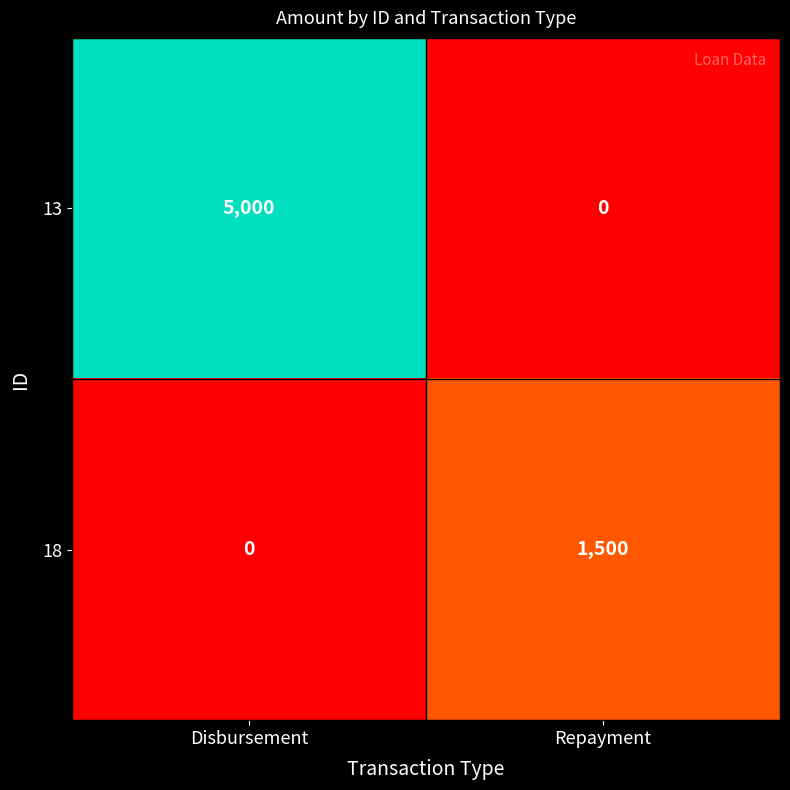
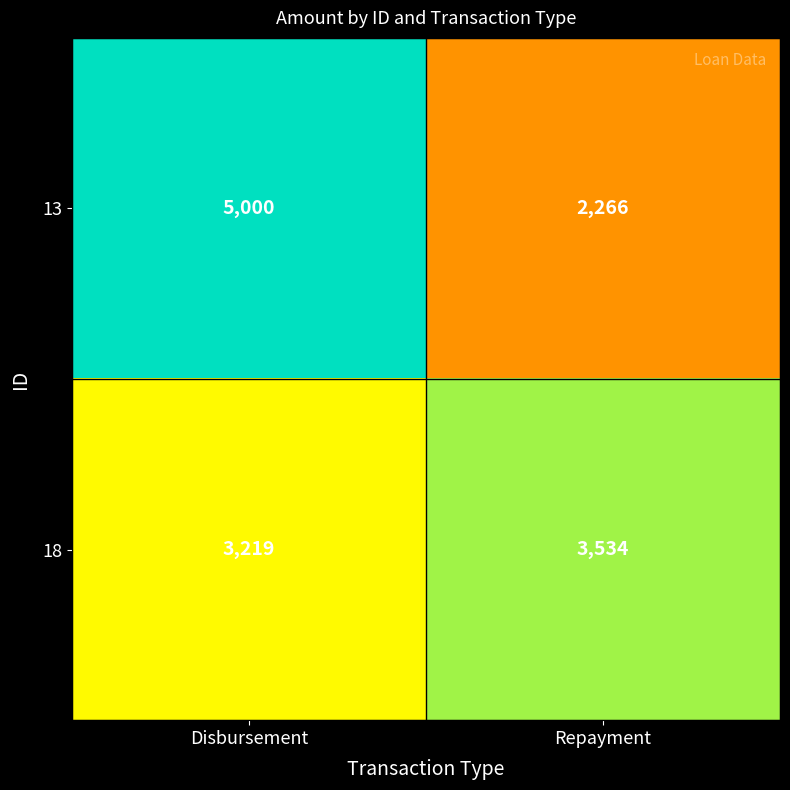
  {
    "13": {
      "Disbursement": "5,000",
-     "Repayment": "0"
+     "Repayment": "2,266"
    },
    "18": {
-     "Disbursement": "0",
-     "Repayment": "1,500"
+     "Disbursement": "3,219",
+     "Repayment": "3,534"
    }
  }
